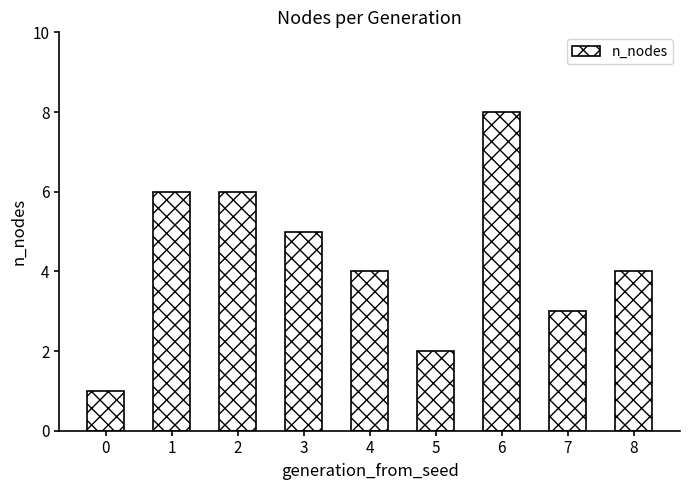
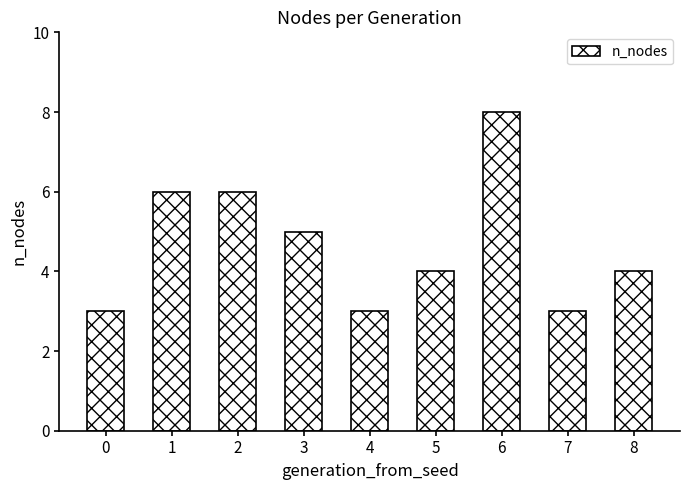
  {
-   "0": 1,
+   "0": 3,
    "1": 6,
    "2": 6,
    "3": 5,
-   "4": 4,
-   "5": 2,
+   "4": 3,
+   "5": 4,
    "6": 8,
    "7": 3,
    "8": 4
  }
